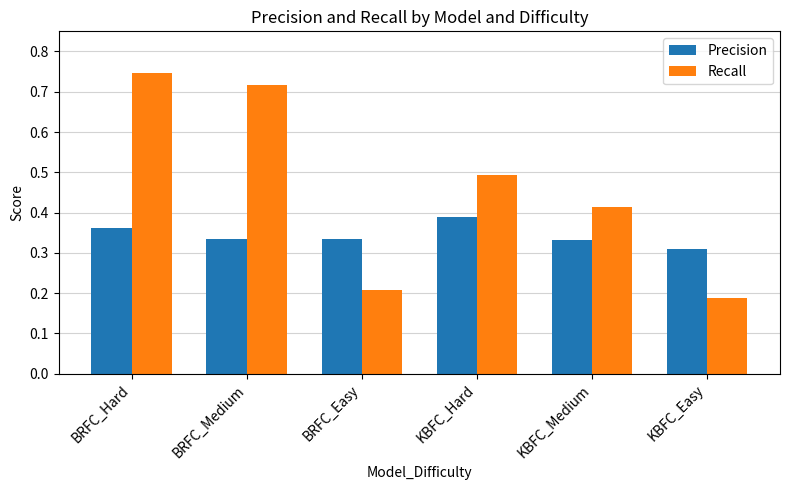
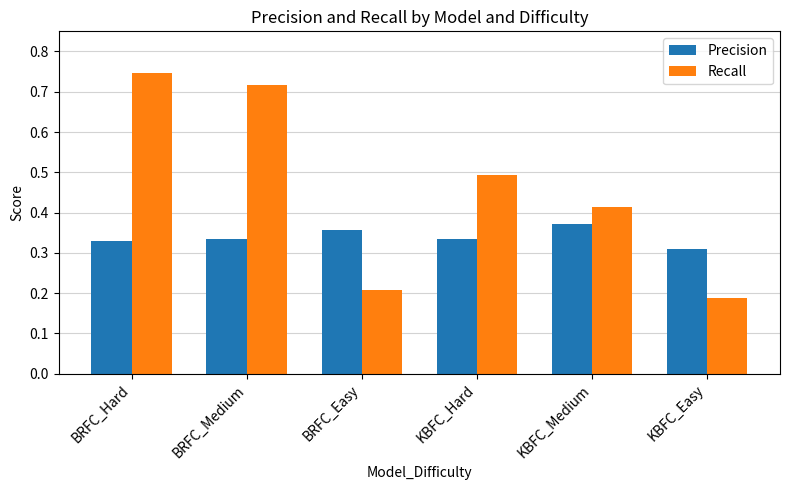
  {
    "Precision": {
-     "BRFC_Hard": 0.36,
+     "BRFC_Hard": 0.33,
      "BRFC_Medium": 0.33,
-     "BRFC_Easy": 0.33,
-     "KBFC_Hard": 0.39,
-     "KBFC_Medium": 0.33,
+     "BRFC_Easy": 0.36,
+     "KBFC_Hard": 0.33,
+     "KBFC_Medium": 0.37,
      "KBFC_Easy": 0.31
    },
    "Recall": {
      "BRFC_Hard": 0.75,
      "BRFC_Medium": 0.72,
      "BRFC_Easy": 0.21,
      "KBFC_Hard": 0.49,
      "KBFC_Medium": 0.41,
      "KBFC_Easy": 0.19
    }
  }
